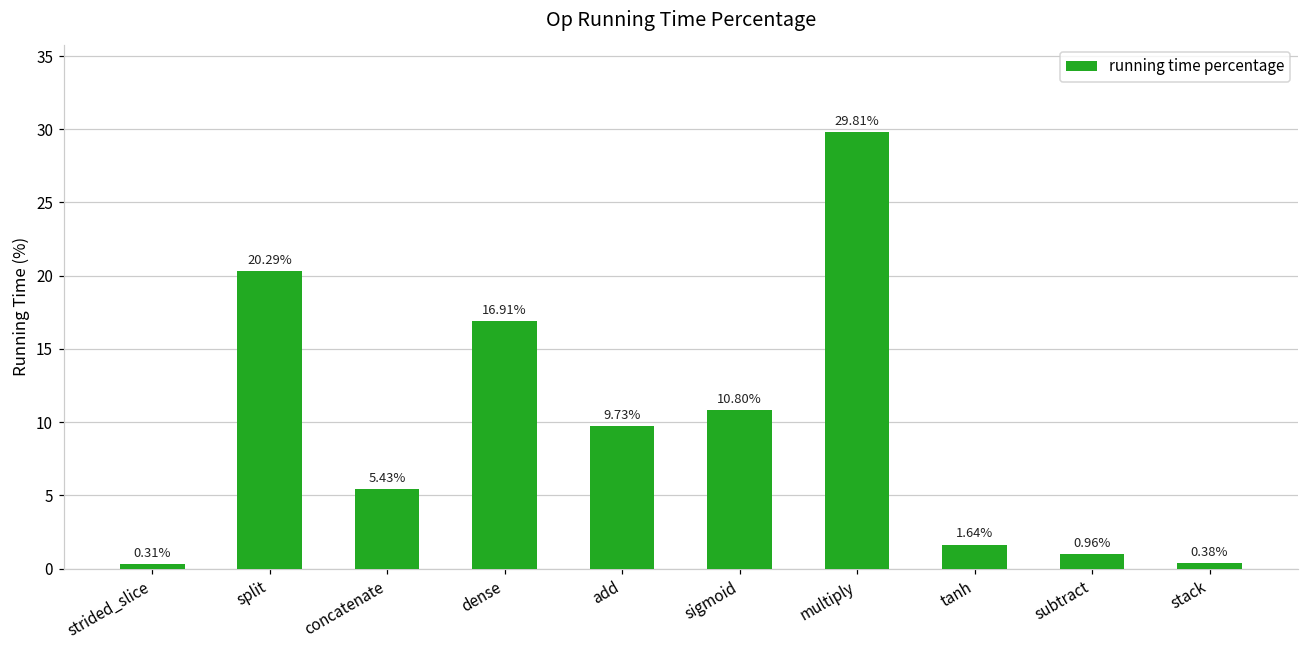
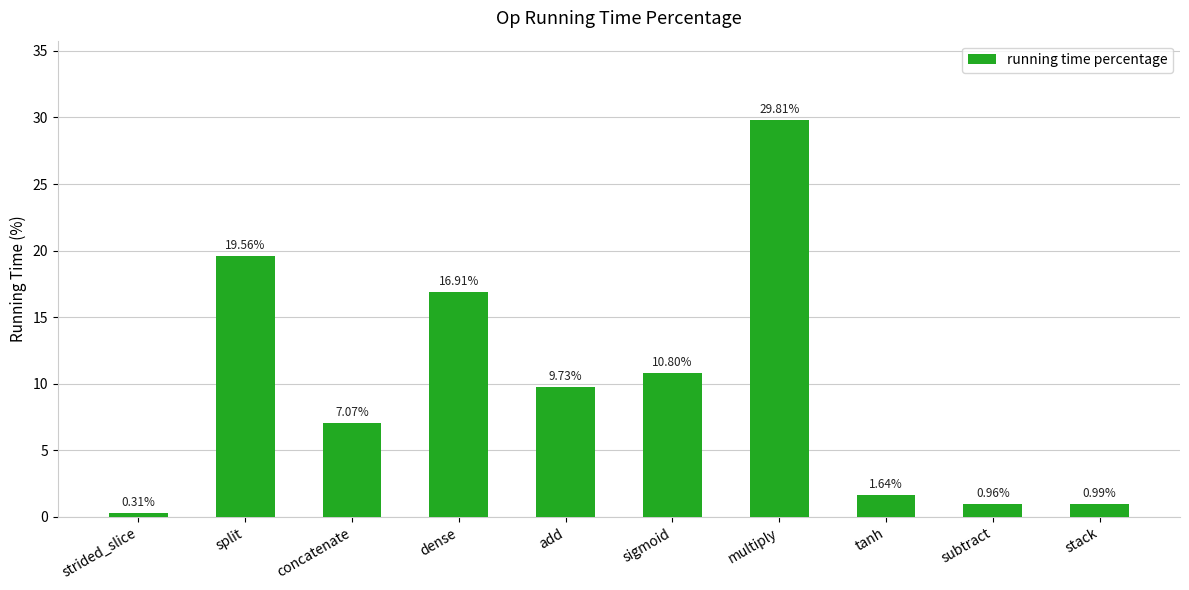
  {
    "strided_slice": "0.31%",
-   "split": "20.29%",
-   "concatenate": "5.43%",
+   "split": "19.56%",
+   "concatenate": "7.07%",
    "dense": "16.91%",
    "add": "9.73%",
    "sigmoid": "10.80%",
    "multiply": "29.81%",
    "tanh": "1.64%",
    "subtract": "0.96%",
-   "stack": "0.38%"
+   "stack": "0.99%"
  }
